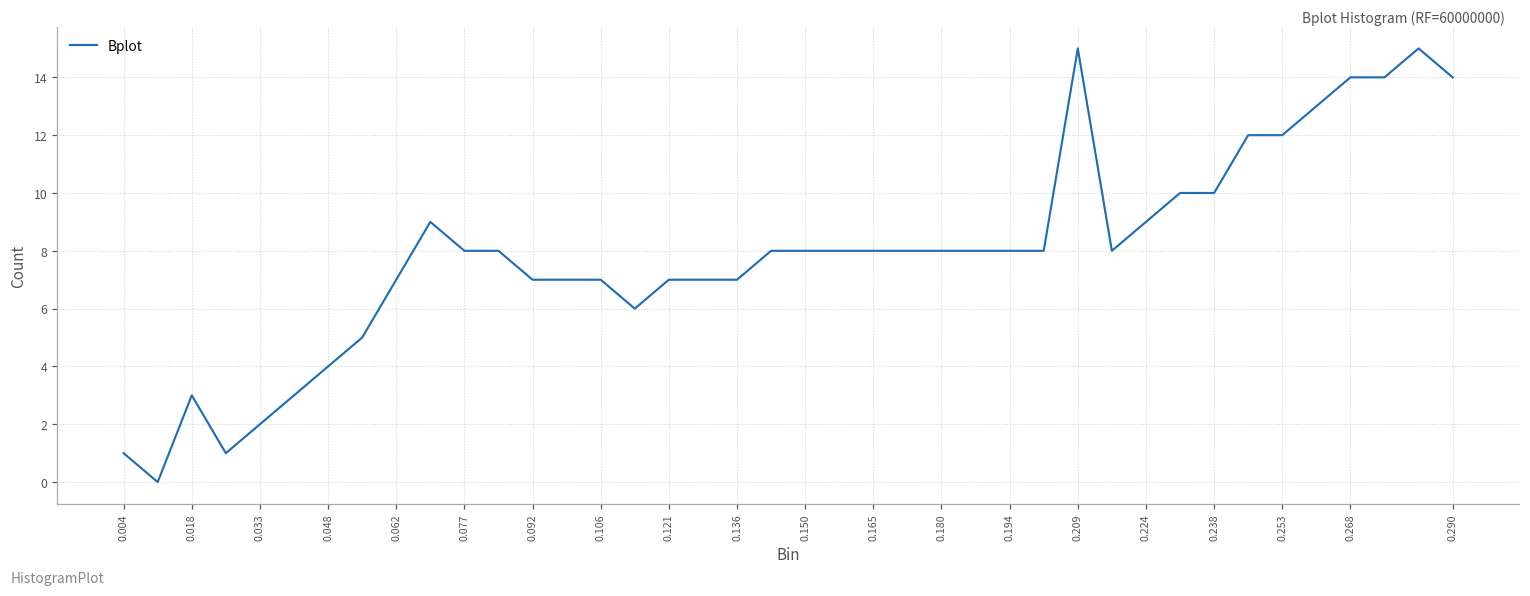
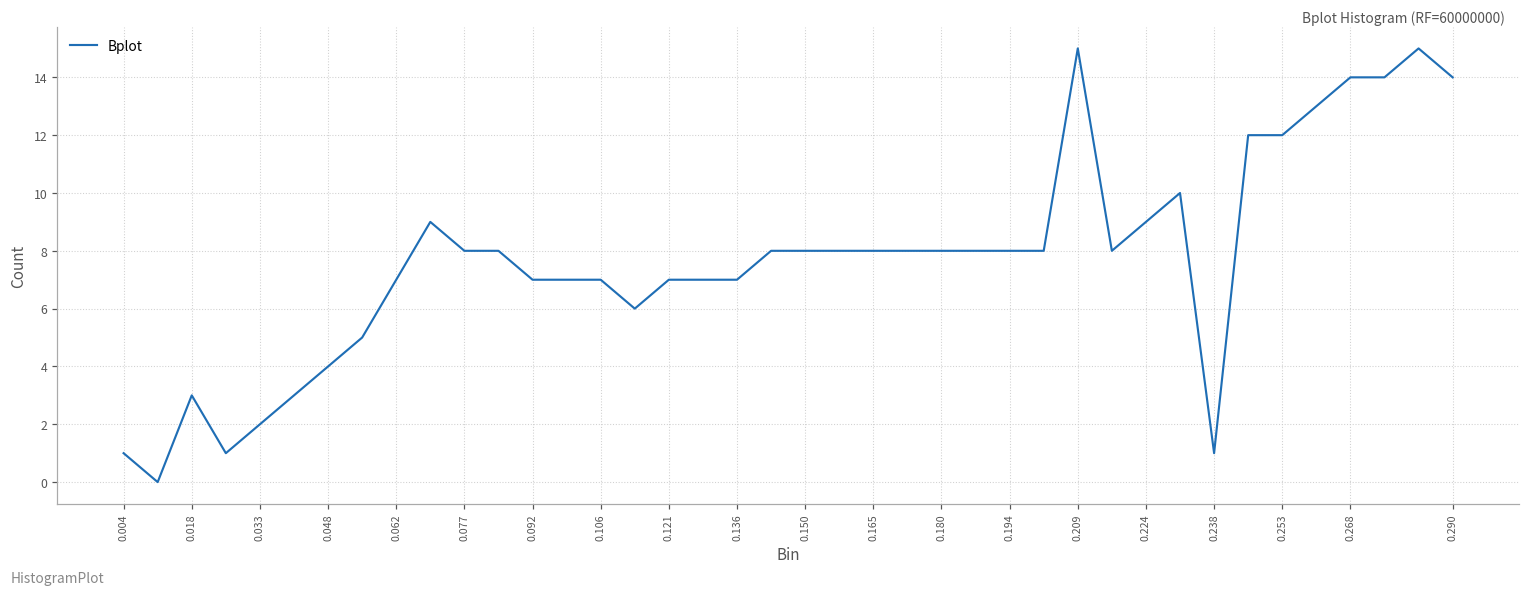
  {
    "0.004": 1,
    "0.018": 3,
    "0.033": 2,
    "0.048": 4,
    "0.062": 7,
    "0.077": 8,
    "0.092": 7,
    "0.106": 7,
    "0.121": 7,
    "0.136": 7,
    "0.150": 8,
    "0.165": 8,
    "0.180": 8,
    "0.194": 8,
    "0.209": 15,
    "0.224": 9,
-   "0.238": 10,
+   "0.238": 1,
    "0.253": 12,
    "0.268": 14,
    "0.290": 14
  }
